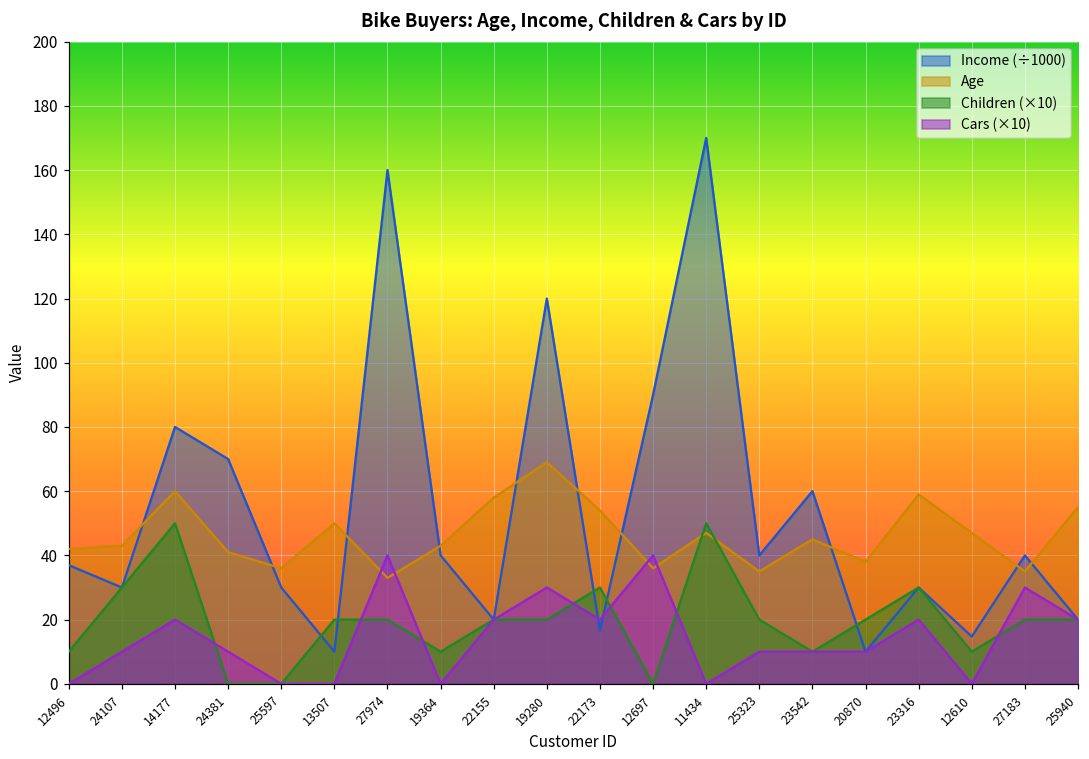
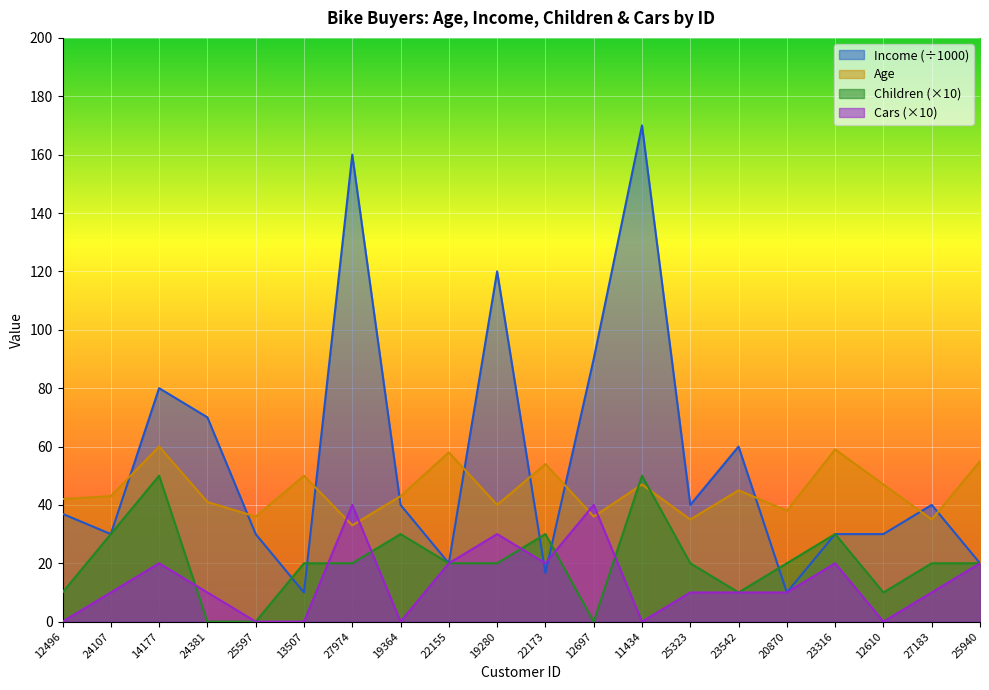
  {
    "Income (÷1000)": {
      "12496": 37,
      "14177": 80,
      "24381": 70,
      "25597": 30,
      "13507": 10,
      "27974": 160,
      "19364": 40,
      "19280": 120,
      "22173": 17,
      "12697": 90,
      "11434": 170,
      "25323": 40,
      "23542": 60,
-     "12610": 15,
+     "12610": 30,
      "27183": 40
    },
    "Age": {
      "12496": 42,
      "24107": 43,
      "14177": 60,
      "24381": 41,
      "25597": 36,
      "13507": 50,
      "27974": 33,
      "19364": 43,
      "22155": 58,
-     "19280": 69,
+     "19280": 40,
      "22173": 54,
      "12697": 36,
      "11434": 47,
      "25323": 35,
      "23542": 45,
      "20870": 38,
      "23316": 59,
      "12610": 47,
      "27183": 35,
      "25940": 55
    },
    "Children (×10)": {
      "12496": 10,
      "14177": 50,
      "24381": 0,
      "13507": 20,
      "27974": 20,
-     "19364": 10,
+     "19364": 30,
      "19280": 20,
      "22173": 30,
      "12697": 0,
      "11434": 50,
      "25323": 20,
      "20870": 20,
      "12610": 10,
      "27183": 20
    },
    "Cars (×10)": {
      "12496": 0,
      "24107": 10,
      "14177": 20,
      "24381": 10,
      "13507": 0,
      "27974": 40,
      "19364": 0,
      "19280": 30,
      "22173": 20,
      "12697": 40,
      "11434": 0,
      "25323": 10,
      "23316": 20,
      "12610": 0,
-     "27183": 30
+     "27183": 10
    }
  }
